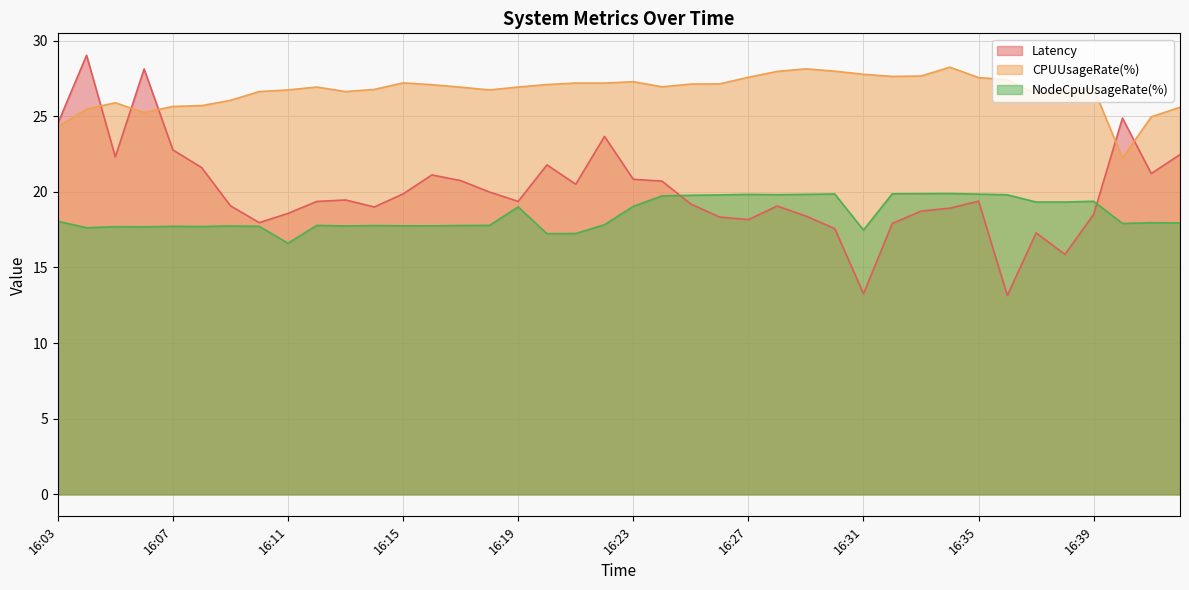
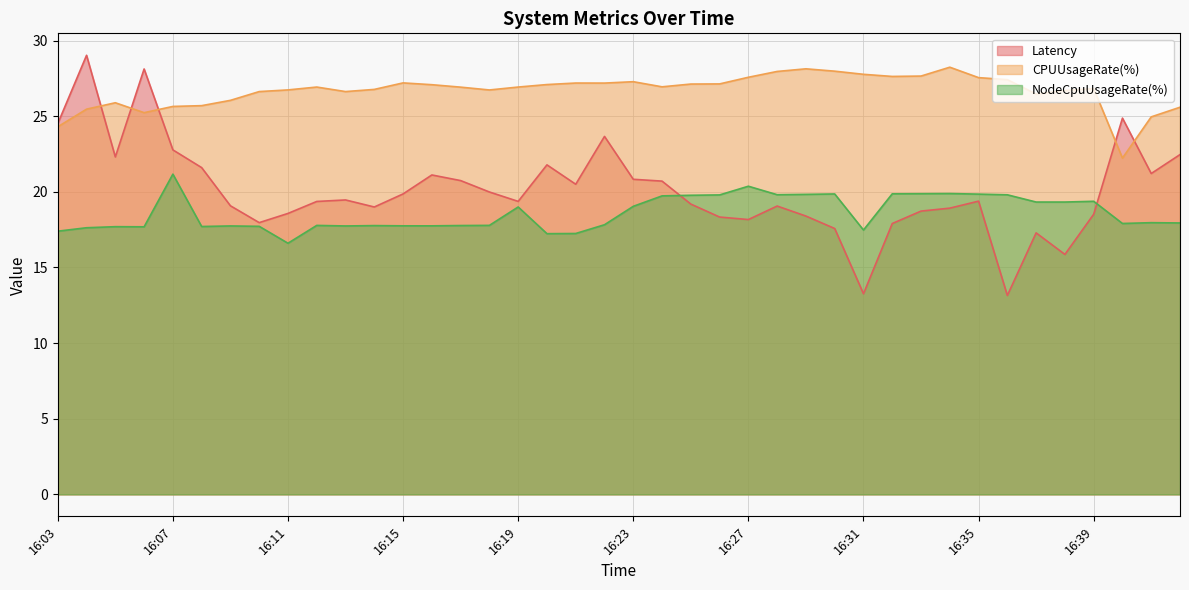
  {
    "NodeCpuUsageRate(%)": {
-     "16:03": 18.1,
-     "16:07": 17.7,
+     "16:03": 17.4,
+     "16:07": 21.2,
      "16:11": 16.6,
      "16:15": 17.8,
      "16:19": 19.0,
      "16:23": 19.0,
-     "16:27": 19.8,
+     "16:27": 20.4,
      "16:31": 17.5,
      "16:35": 19.9,
      "16:39": 19.4
    }
  }
